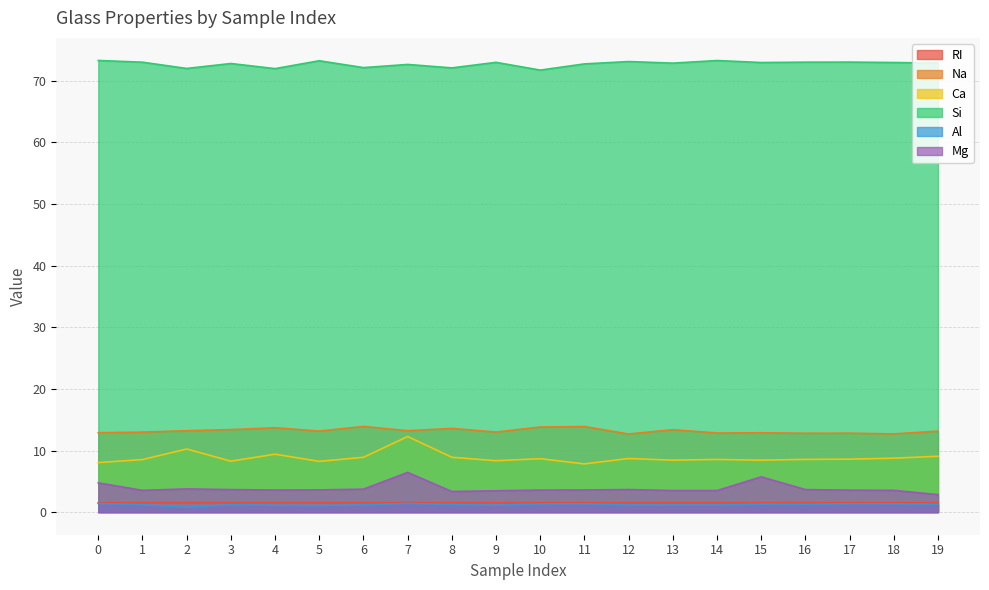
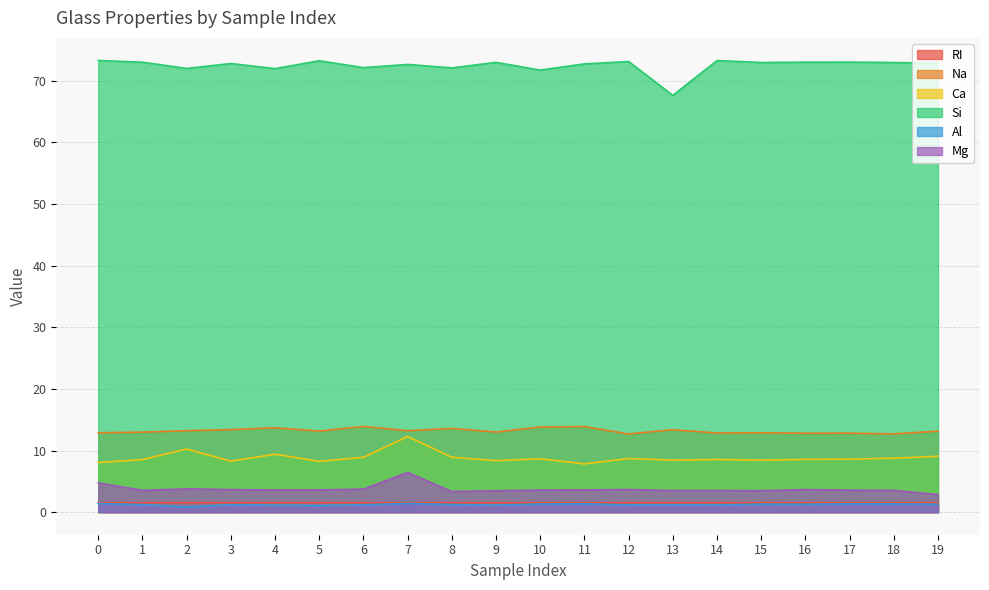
  {
    "Ca": {
      "0": 8,
      "1": 9,
      "2": 10,
      "3": 8,
      "4": 9,
      "5": 8,
      "6": 9,
      "7": 12,
      "8": 9,
      "9": 8,
      "10": 9,
      "11": 8,
      "12": 9,
      "13": 8,
      "14": 9,
      "15": 8,
      "16": 9,
      "17": 9,
      "18": 9,
      "19": 9
    },
    "Si": {
      "0": 73,
      "1": 73,
      "2": 72,
      "3": 73,
      "4": 72,
      "5": 73,
      "6": 72,
      "7": 73,
      "8": 72,
      "9": 73,
      "10": 72,
      "11": 73,
      "12": 73,
-     "13": 73,
+     "13": 68,
      "14": 73,
      "15": 73,
      "16": 73,
      "17": 73,
      "18": 73
    },
    "Al": {
      "2": 1,
      "5": 1
    },
    "Mg": {
      "0": 5,
      "1": 4,
      "2": 4,
      "3": 4,
      "4": 4,
      "5": 4,
      "6": 4,
      "7": 6,
      "8": 3,
      "9": 3,
      "10": 4,
      "11": 4,
      "12": 4,
      "13": 4,
      "14": 4,
-     "15": 6,
+     "15": 3,
      "16": 4,
      "17": 4,
      "18": 4,
      "19": 3
    }
  }
